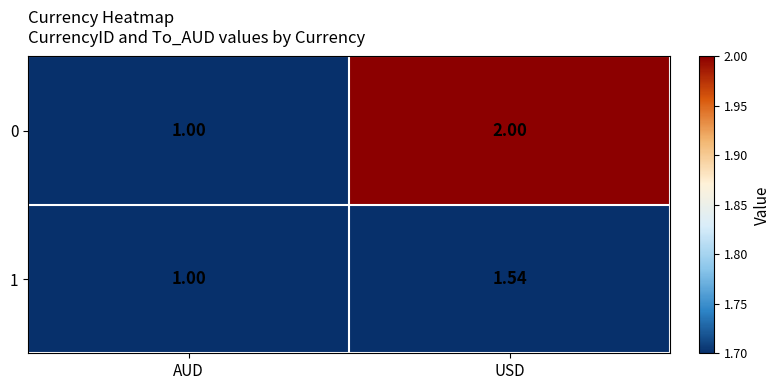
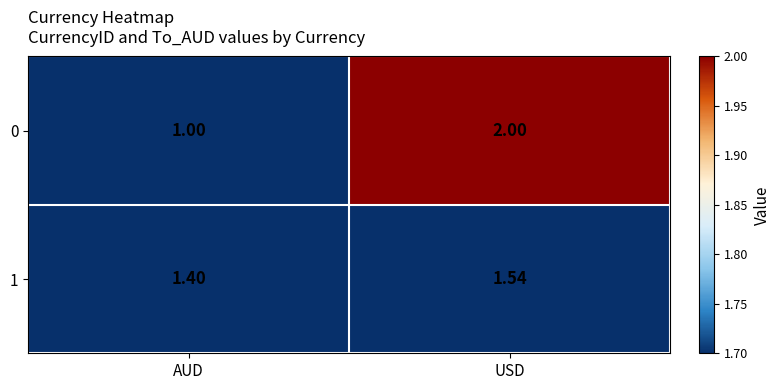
  {
    "0": {
      "AUD": 1.00,
      "USD": 2.00
    },
    "1": {
-     "AUD": 1.00,
+     "AUD": 1.40,
      "USD": 1.54
    }
  }
